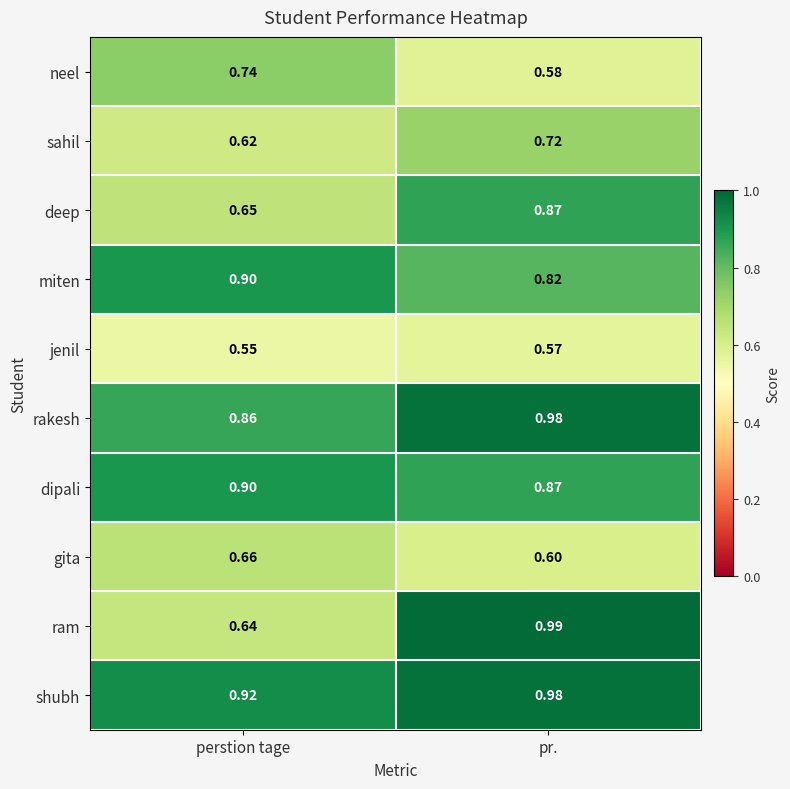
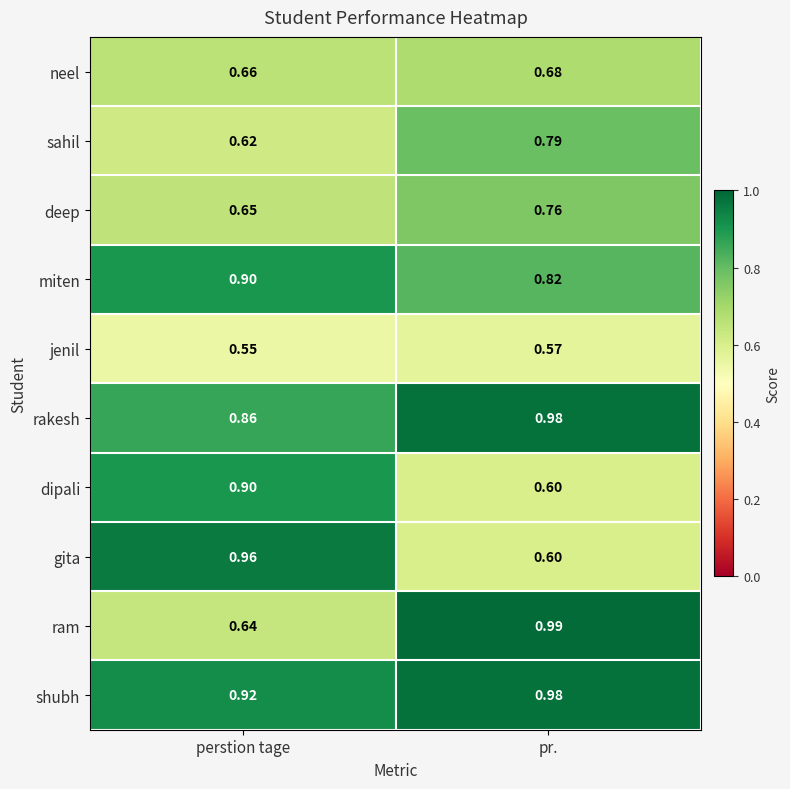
  {
    "neel": {
-     "perstion tage": 0.74,
-     "pr.": 0.58
+     "perstion tage": 0.66,
+     "pr.": 0.68
    },
    "sahil": {
      "perstion tage": 0.62,
-     "pr.": 0.72
+     "pr.": 0.79
    },
    "deep": {
      "perstion tage": 0.65,
-     "pr.": 0.87
+     "pr.": 0.76
    },
    "miten": {
      "perstion tage": 0.90,
      "pr.": 0.82
    },
    "jenil": {
      "perstion tage": 0.55,
      "pr.": 0.57
    },
    "rakesh": {
      "perstion tage": 0.86,
      "pr.": 0.98
    },
    "dipali": {
      "perstion tage": 0.90,
-     "pr.": 0.87
+     "pr.": 0.60
    },
    "gita": {
-     "perstion tage": 0.66,
+     "perstion tage": 0.96,
      "pr.": 0.60
    },
    "ram": {
      "perstion tage": 0.64,
      "pr.": 0.99
    },
    "shubh": {
      "perstion tage": 0.92,
      "pr.": 0.98
    }
  }
